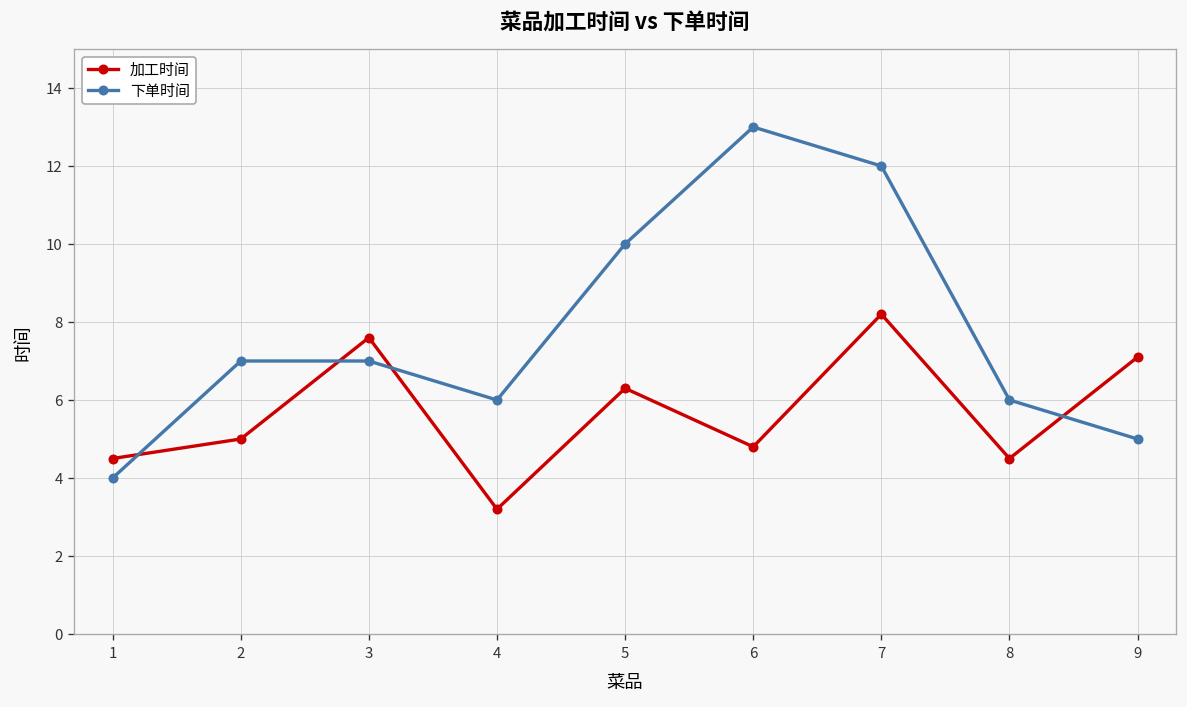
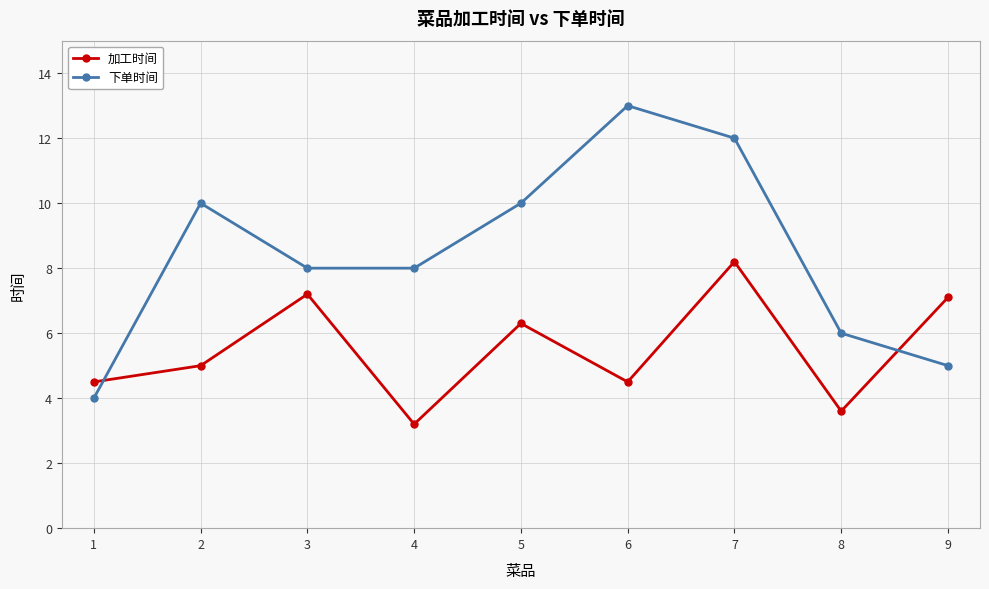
  {
    "加工时间": {
      "1": 4.5,
      "2": 5.0,
-     "3": 7.6,
+     "3": 7.2,
      "4": 3.2,
      "5": 6.3,
-     "6": 4.8,
+     "6": 4.5,
      "7": 8.2,
-     "8": 4.5,
+     "8": 3.6,
      "9": 7.1
    },
    "下单时间": {
      "1": 4,
-     "2": 7,
-     "3": 7,
-     "4": 6,
+     "2": 10,
+     "3": 8,
+     "4": 8,
      "5": 10,
      "6": 13,
      "7": 12,
      "8": 6,
      "9": 5
    }
  }
